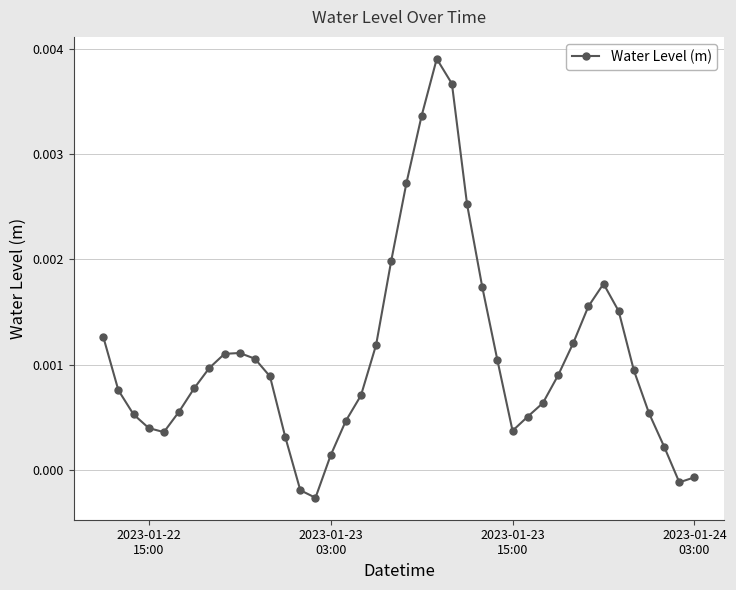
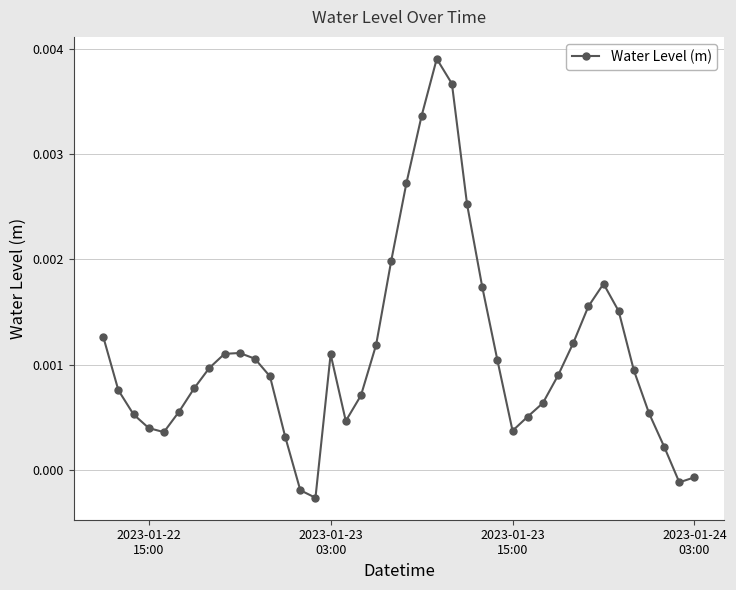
  {
    "2023-01-22 15:00": 0.00040,
-   "2023-01-23 03:00": 0.00013,
+   "2023-01-23 03:00": 0.00110,
    "2023-01-23 15:00": 0.00037,
    "2023-01-24 03:00": -0.00007
  }
